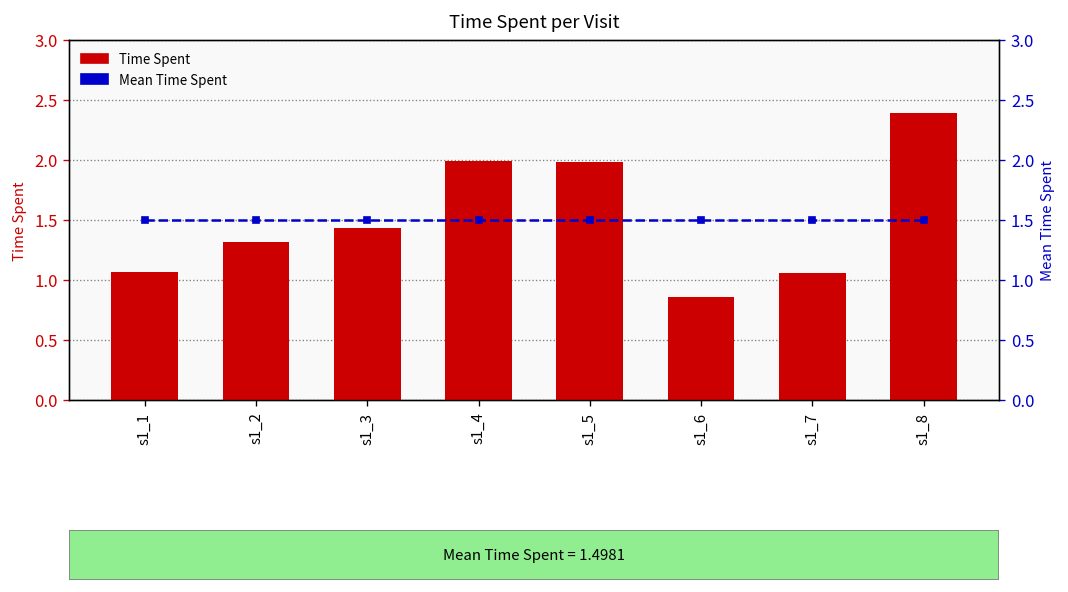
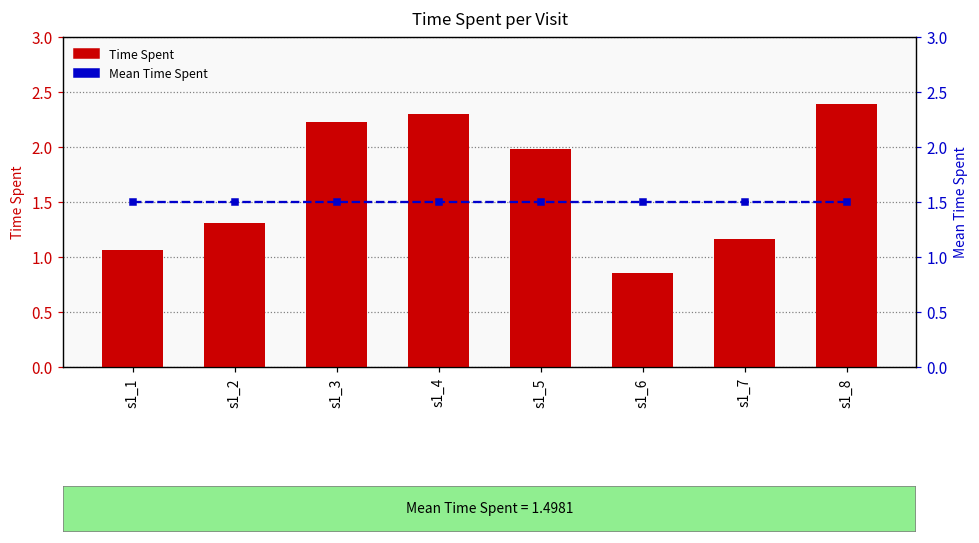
  {
    "Time Spent": {
      "s1_1": 1.1,
      "s1_2": 1.3,
-     "s1_3": 1.4,
-     "s1_4": 2.0,
+     "s1_3": 2.2,
+     "s1_4": 2.3,
      "s1_5": 2.0,
      "s1_6": 0.9,
-     "s1_7": 1.1,
+     "s1_7": 1.2,
      "s1_8": 2.4
    },
    "Mean Time Spent": {
      "s1_1": 1.5,
      "s1_2": 1.5,
      "s1_3": 1.5,
      "s1_4": 1.5,
      "s1_5": 1.5,
      "s1_6": 1.5,
      "s1_7": 1.5,
      "s1_8": 1.5
    }
  }
